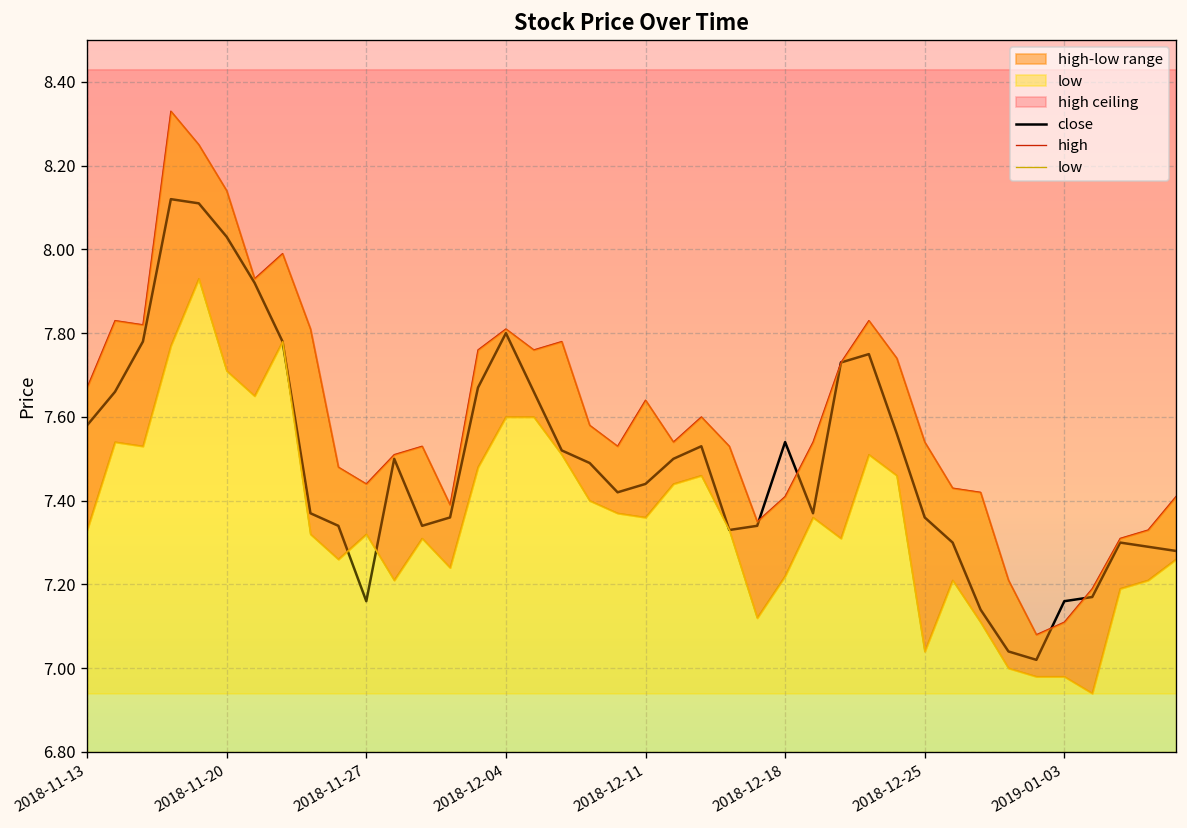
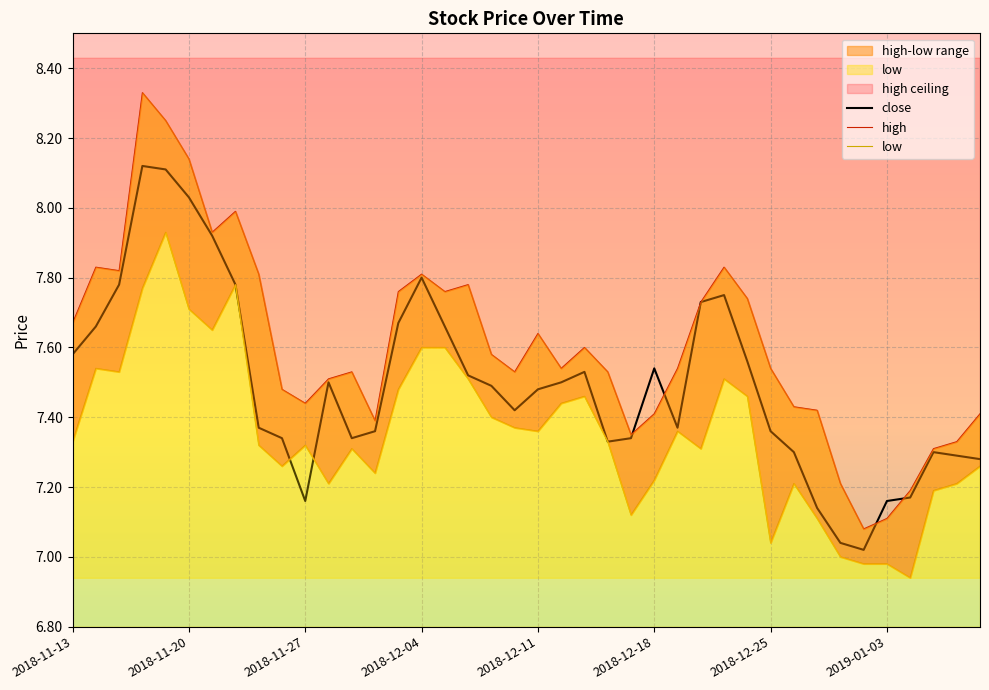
  {
    "close": {
      "2018-11-13": 7.58,
      "2018-11-20": 8.03,
      "2018-11-27": 7.16,
      "2018-12-04": 7.80,
-     "2018-12-11": 7.44,
+     "2018-12-11": 7.48,
      "2018-12-18": 7.54,
      "2018-12-25": 7.36,
      "2019-01-03": 7.16
    },
    "high-low range": {
      "2018-11-13": 7.67,
      "2018-11-20": 8.14,
      "2018-11-27": 7.44,
      "2018-12-04": 7.81,
      "2018-12-11": 7.64,
      "2018-12-18": 7.41,
      "2018-12-25": 7.54,
      "2019-01-03": 7.11
    },
    "high ceiling": {
      "2018-11-13": 0.76,
      "2018-11-20": 0.29,
      "2018-11-27": 0.99,
      "2018-12-04": 0.62,
      "2018-12-11": 0.79,
      "2018-12-18": 1.02,
      "2018-12-25": 0.89
    }
  }
